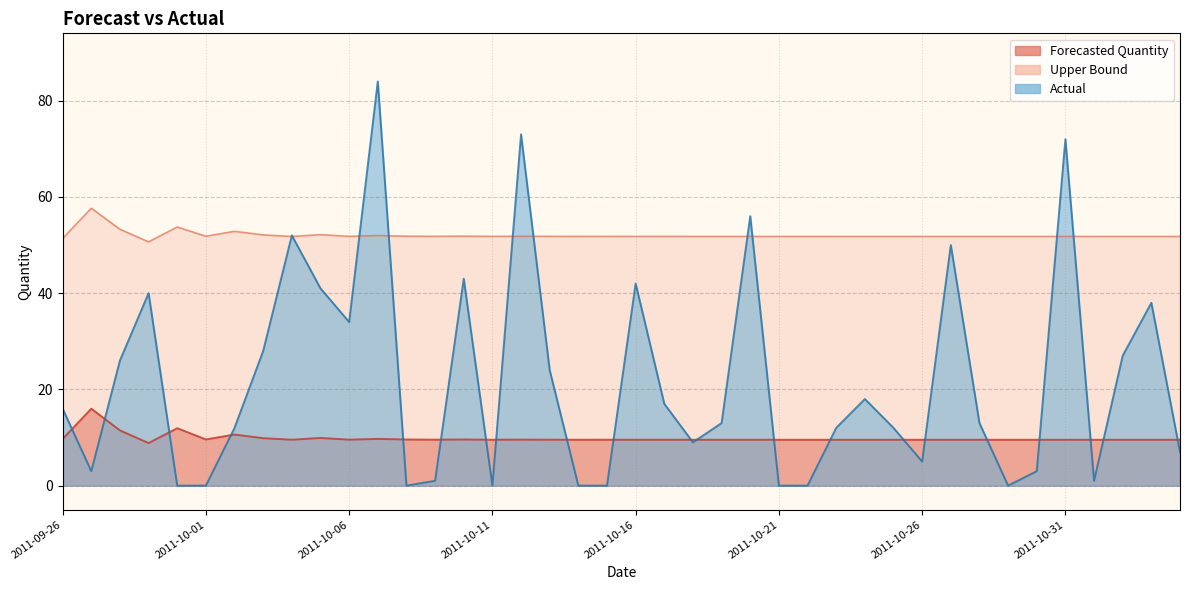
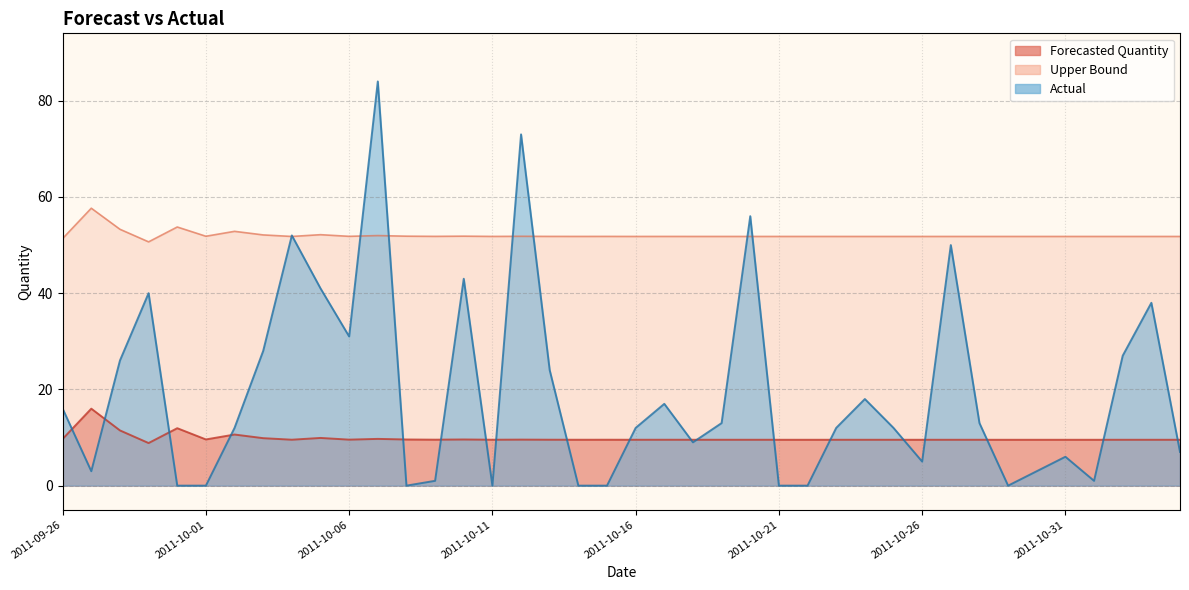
  {
    "Actual": {
      "2011-09-26": 16,
      "2011-10-01": 0,
-     "2011-10-06": 34,
+     "2011-10-06": 31,
      "2011-10-11": 0,
-     "2011-10-16": 42,
+     "2011-10-16": 12,
      "2011-10-21": 0,
      "2011-10-26": 5,
-     "2011-10-31": 72
+     "2011-10-31": 6
    }
  }
